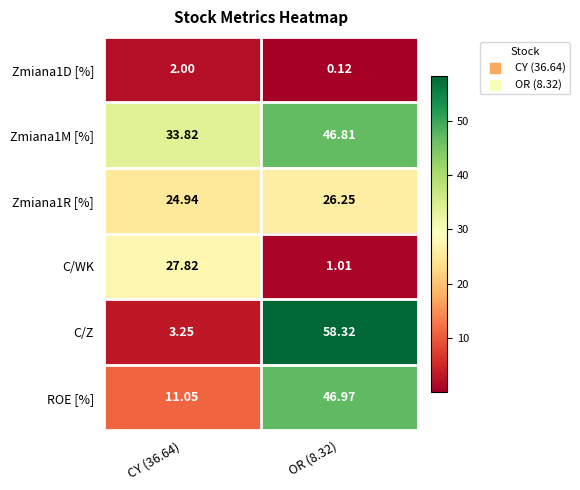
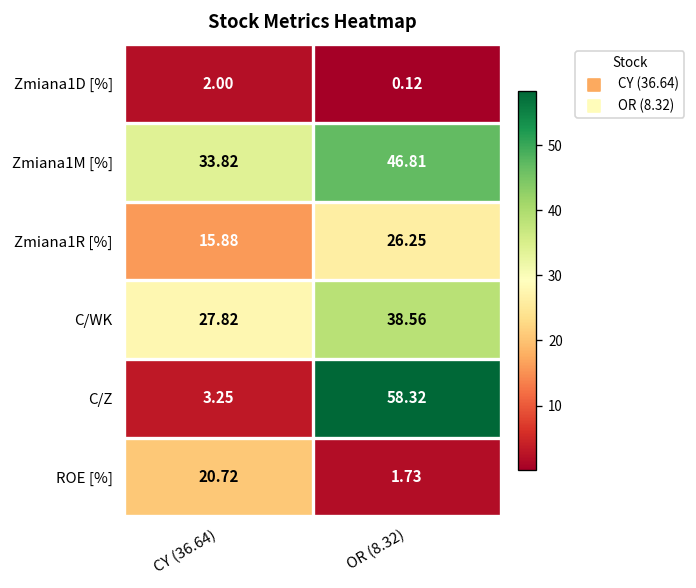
  {
    "Zmiana1D [%]": {
      "CY (36.64)": 2.00,
      "OR (8.32)": 0.12
    },
    "Zmiana1M [%]": {
      "CY (36.64)": 33.82,
      "OR (8.32)": 46.81
    },
    "Zmiana1R [%]": {
-     "CY (36.64)": 24.94,
+     "CY (36.64)": 15.88,
      "OR (8.32)": 26.25
    },
    "C/WK": {
      "CY (36.64)": 27.82,
-     "OR (8.32)": 1.01
+     "OR (8.32)": 38.56
    },
    "C/Z": {
      "CY (36.64)": 3.25,
      "OR (8.32)": 58.32
    },
    "ROE [%]": {
-     "CY (36.64)": 11.05,
-     "OR (8.32)": 46.97
+     "CY (36.64)": 20.72,
+     "OR (8.32)": 1.73
    }
  }
